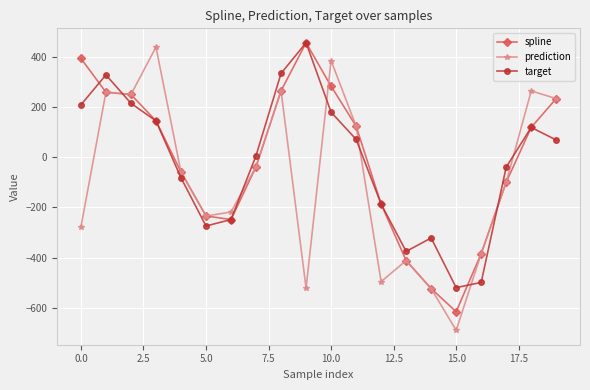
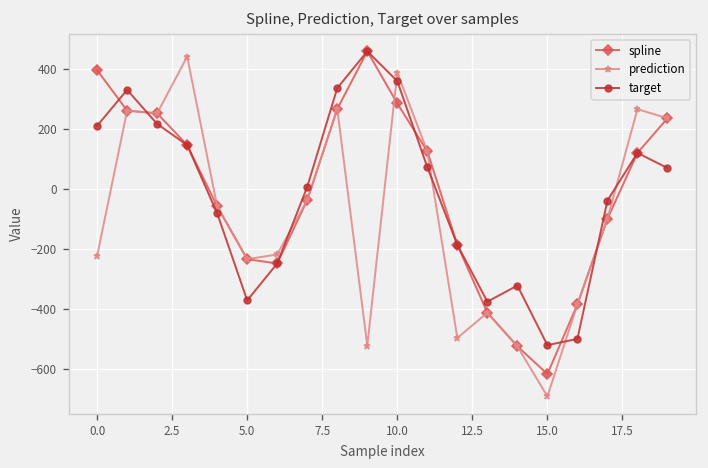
  {
    "spline": {
      "0.0": 400,
      "10.0": 280,
      "15.0": -620
    },
    "prediction": {
-     "0.0": -280,
+     "0.0": -220,
      "10.0": 390,
      "15.0": -690
    },
    "target": {
      "0.0": 210,
-     "5.0": -270,
-     "10.0": 180,
+     "5.0": -370,
+     "10.0": 360,
      "15.0": -520
    }
  }
